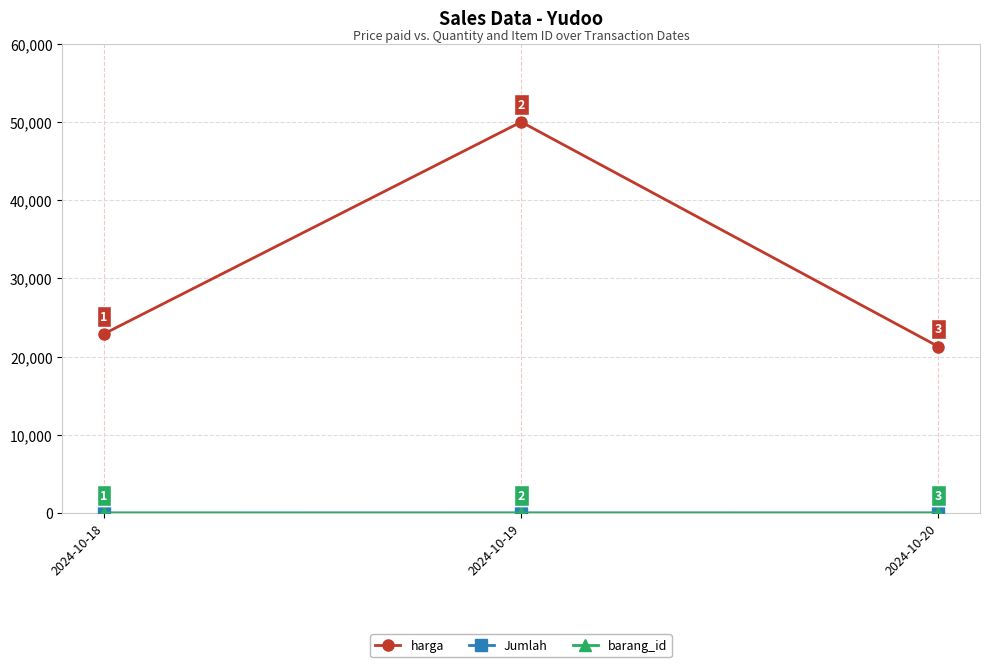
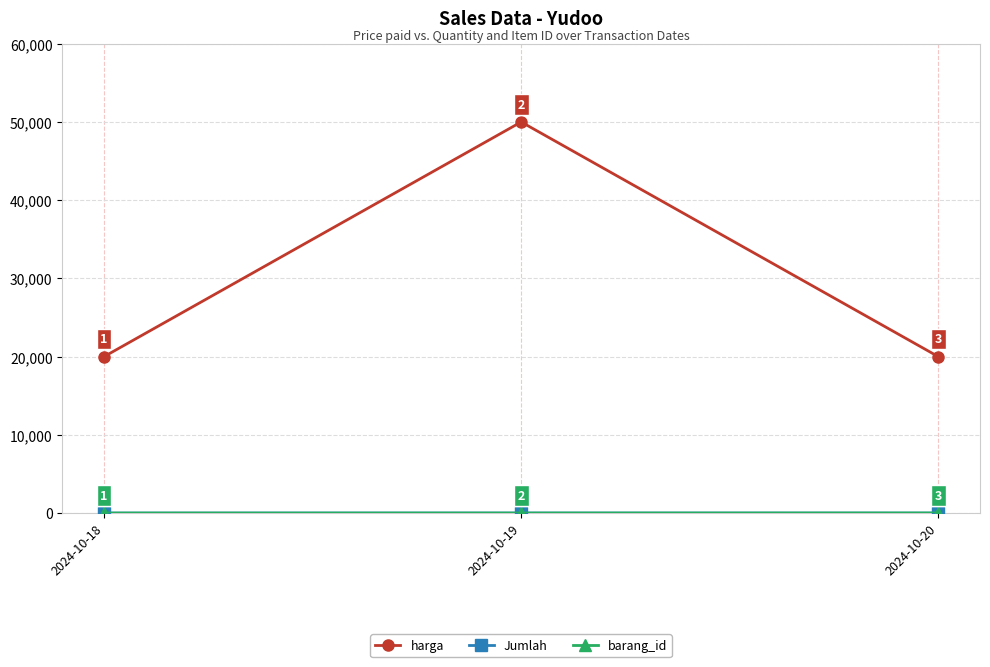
  {
    "harga": {
-     "2024-10-18": "23,000",
-     "2024-10-20": "21,000"
+     "2024-10-18": "20,000",
+     "2024-10-20": "20,000"
    }
  }
